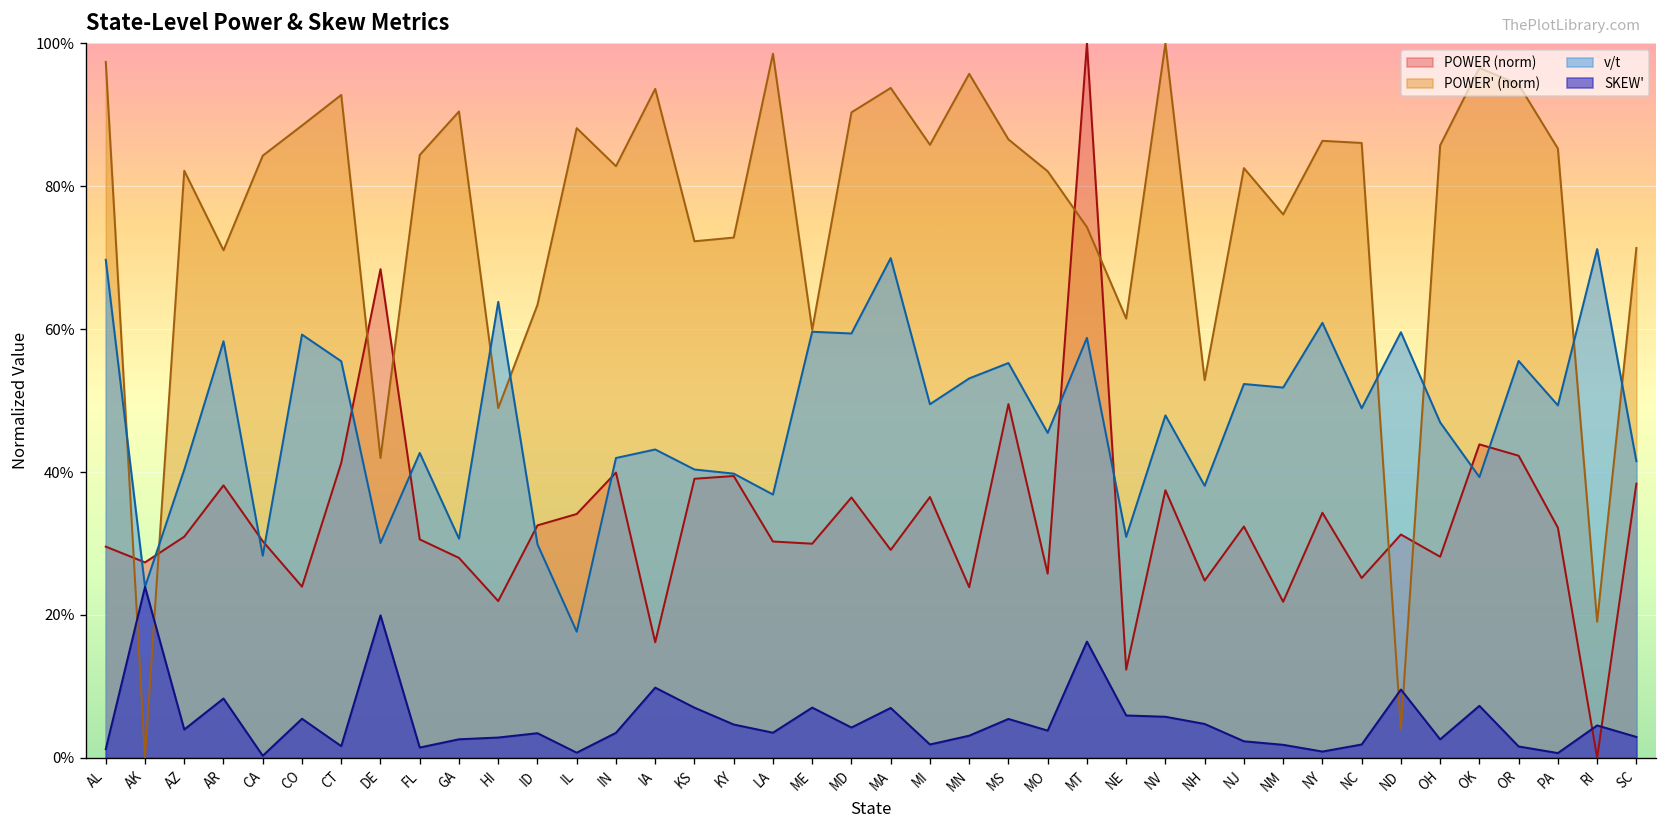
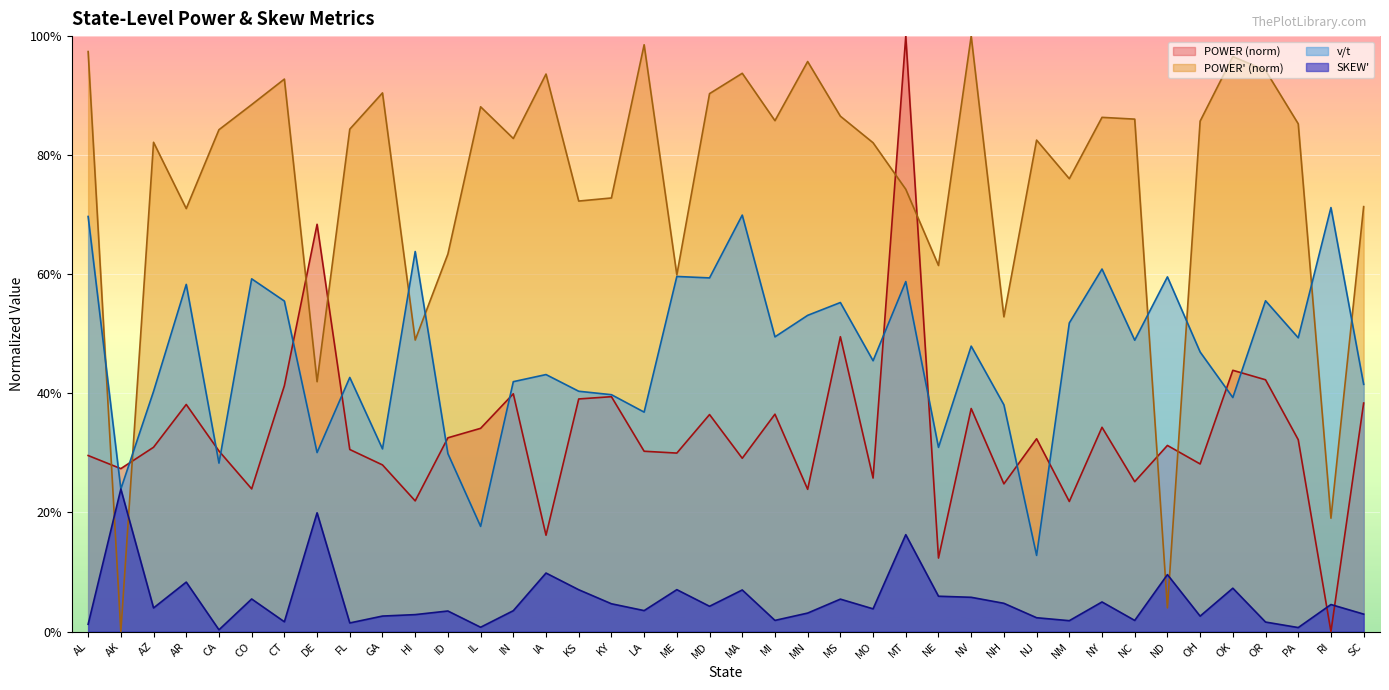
  {
    "v/t": {
      "AL": "70%",
      "AZ": "40%",
      "AR": "58%",
      "CA": "28%",
      "CO": "59%",
      "CT": "56%",
      "DE": "30%",
      "FL": "43%",
      "GA": "31%",
      "HI": "64%",
      "ID": "30%",
      "IL": "18%",
      "IN": "42%",
      "IA": "43%",
      "KS": "40%",
      "LA": "37%",
      "MD": "59%",
      "MA": "70%",
      "MI": "49%",
      "MN": "53%",
      "MS": "55%",
      "MO": "45%",
      "MT": "59%",
      "NE": "31%",
      "NV": "48%",
      "NH": "38%",
-     "NJ": "52%",
+     "NJ": "13%",
      "NM": "52%",
      "NY": "61%",
      "NC": "49%",
      "ND": "60%",
      "OH": "47%",
      "OK": "39%",
      "OR": "56%",
      "PA": "49%",
      "RI": "71%",
      "SC": "42%"
    },
    "SKEW'": {
      "AL": "1%",
      "AZ": "4%",
      "AR": "8%",
      "CA": "0%",
      "CO": "5%",
      "CT": "2%",
      "DE": "20%",
      "FL": "1%",
      "GA": "3%",
      "HI": "3%",
      "ID": "3%",
      "IL": "1%",
      "IN": "4%",
      "IA": "10%",
      "KS": "7%",
      "KY": "5%",
      "LA": "4%",
      "ME": "7%",
      "MD": "4%",
      "MA": "7%",
      "MI": "2%",
      "MN": "3%",
      "MS": "5%",
      "MO": "4%",
      "MT": "16%",
      "NE": "6%",
      "NV": "6%",
      "NH": "5%",
      "NJ": "2%",
      "NM": "2%",
-     "NY": "1%",
+     "NY": "5%",
      "NC": "2%",
      "ND": "10%",
      "OH": "3%",
      "OK": "7%",
      "OR": "2%",
      "PA": "1%",
      "RI": "5%",
      "SC": "3%"
    }
  }
